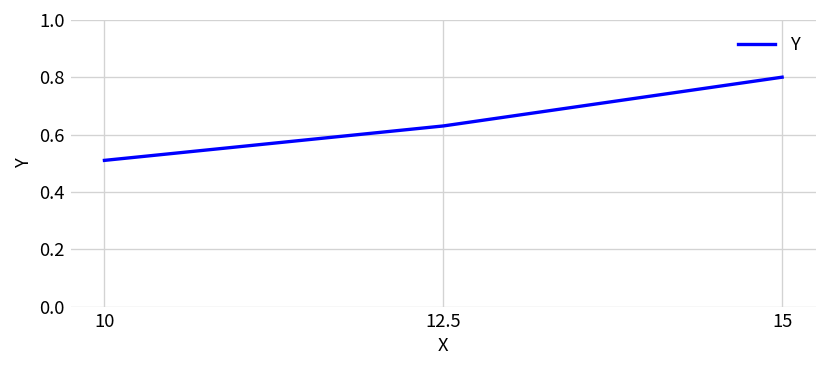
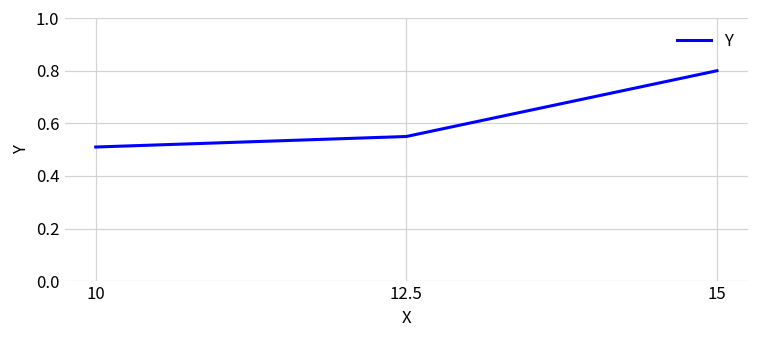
  {
    "10": 0.51,
-   "12.5": 0.63,
+   "12.5": 0.55,
    "15": 0.80
  }
